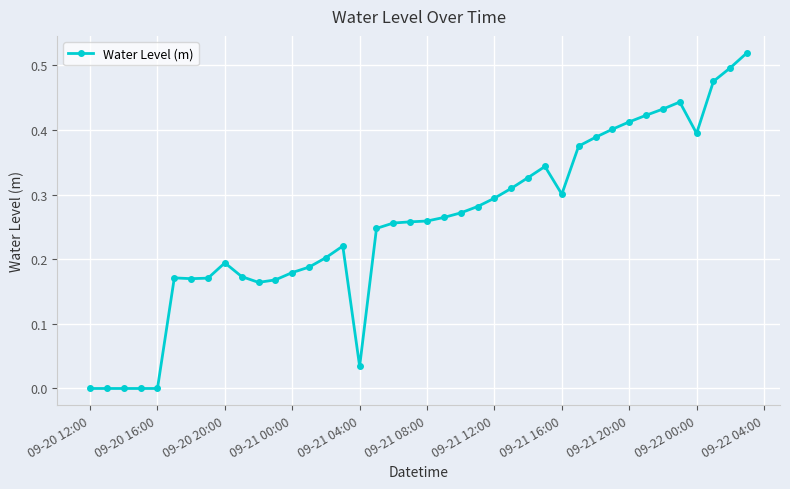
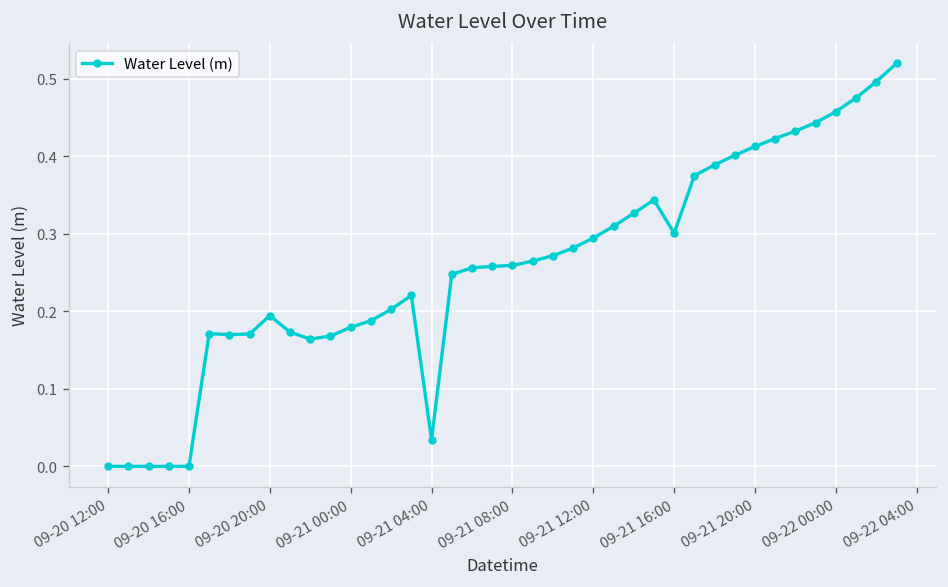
  {
    "09-20 12:00": 0.00,
    "09-20 16:00": 0.00,
    "09-20 20:00": 0.19,
    "09-21 00:00": 0.18,
    "09-21 04:00": 0.03,
    "09-21 08:00": 0.26,
    "09-21 12:00": 0.29,
    "09-21 16:00": 0.30,
    "09-21 20:00": 0.41,
-   "09-22 00:00": 0.39
+   "09-22 00:00": 0.46
  }
